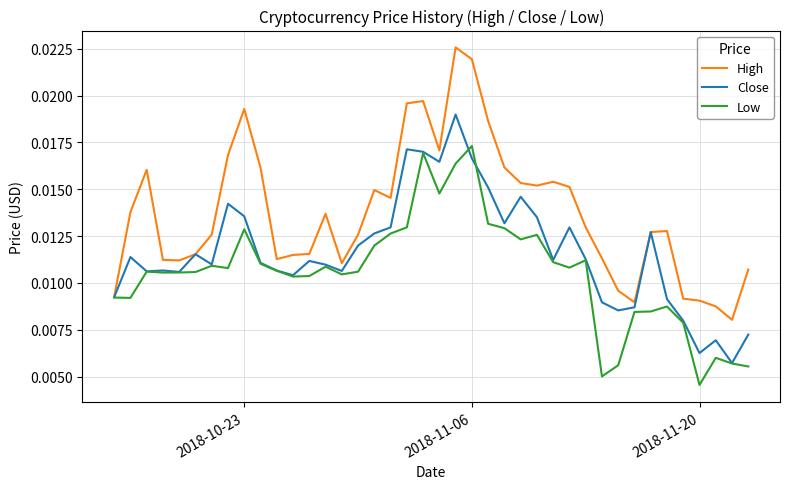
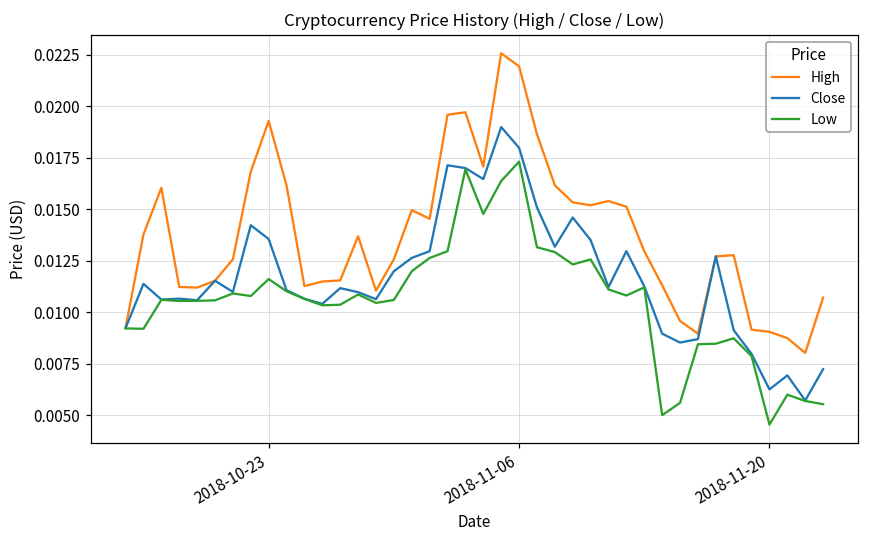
  {
    "High": {
      "2018-10-23": 0.0193,
      "2018-11-06": 0.0219,
      "2018-11-20": 0.0091
    },
    "Close": {
      "2018-10-23": 0.0136,
-     "2018-11-06": 0.0166,
+     "2018-11-06": 0.0180,
      "2018-11-20": 0.0063
    },
    "Low": {
-     "2018-10-23": 0.0129,
+     "2018-10-23": 0.0116,
      "2018-11-06": 0.0173,
      "2018-11-20": 0.0046
    }
  }
